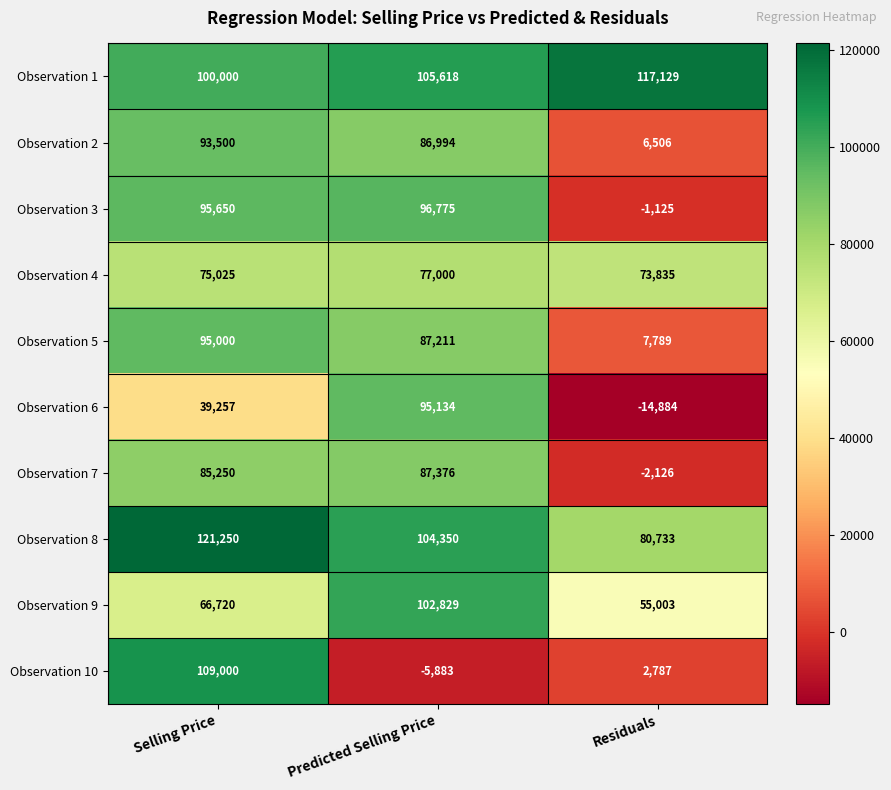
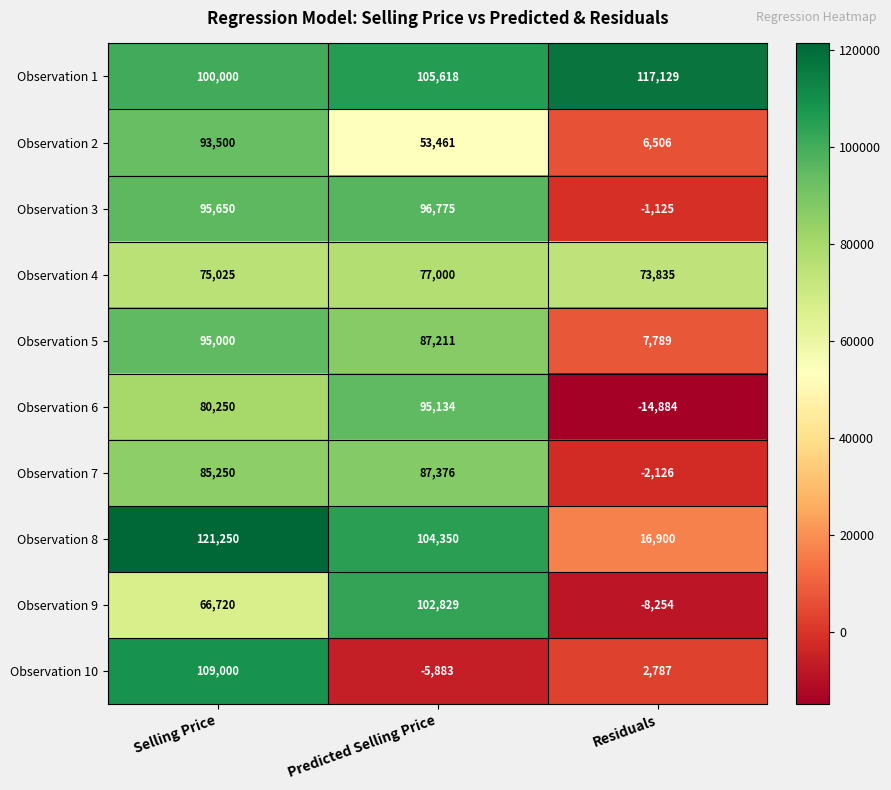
  {
    "Observation 1": {
      "Selling Price": "100,000",
      "Predicted Selling Price": "105,618",
      "Residuals": "117,129"
    },
    "Observation 2": {
      "Selling Price": "93,500",
-     "Predicted Selling Price": "86,994",
+     "Predicted Selling Price": "53,461",
      "Residuals": "6,506"
    },
    "Observation 3": {
      "Selling Price": "95,650",
      "Predicted Selling Price": "96,775",
      "Residuals": "-1,125"
    },
    "Observation 4": {
      "Selling Price": "75,025",
      "Predicted Selling Price": "77,000",
      "Residuals": "73,835"
    },
    "Observation 5": {
      "Selling Price": "95,000",
      "Predicted Selling Price": "87,211",
      "Residuals": "7,789"
    },
    "Observation 6": {
-     "Selling Price": "39,257",
+     "Selling Price": "80,250",
      "Predicted Selling Price": "95,134",
      "Residuals": "-14,884"
    },
    "Observation 7": {
      "Selling Price": "85,250",
      "Predicted Selling Price": "87,376",
      "Residuals": "-2,126"
    },
    "Observation 8": {
      "Selling Price": "121,250",
      "Predicted Selling Price": "104,350",
-     "Residuals": "80,733"
+     "Residuals": "16,900"
    },
    "Observation 9": {
      "Selling Price": "66,720",
      "Predicted Selling Price": "102,829",
-     "Residuals": "55,003"
+     "Residuals": "-8,254"
    },
    "Observation 10": {
      "Selling Price": "109,000",
      "Predicted Selling Price": "-5,883",
      "Residuals": "2,787"
    }
  }
